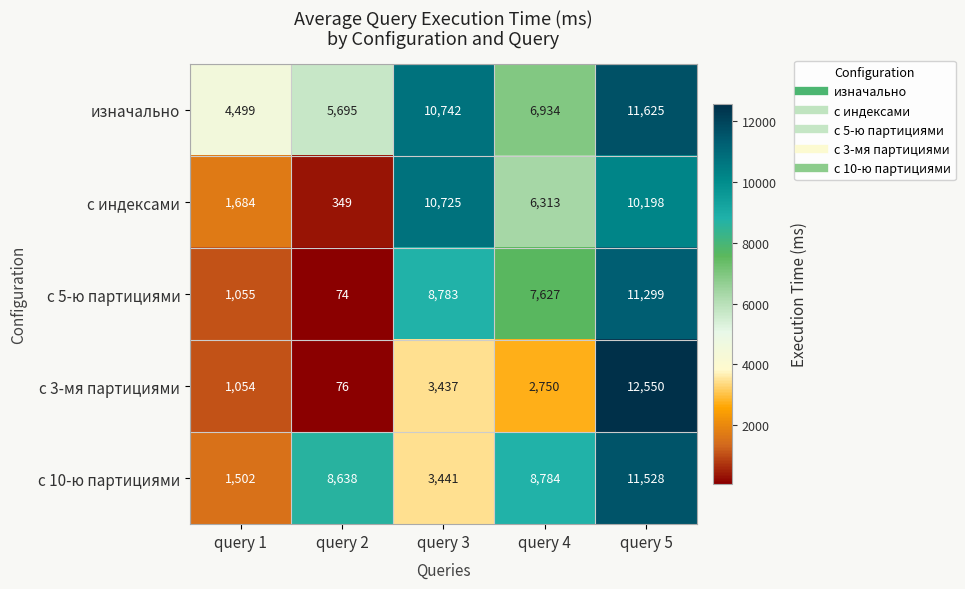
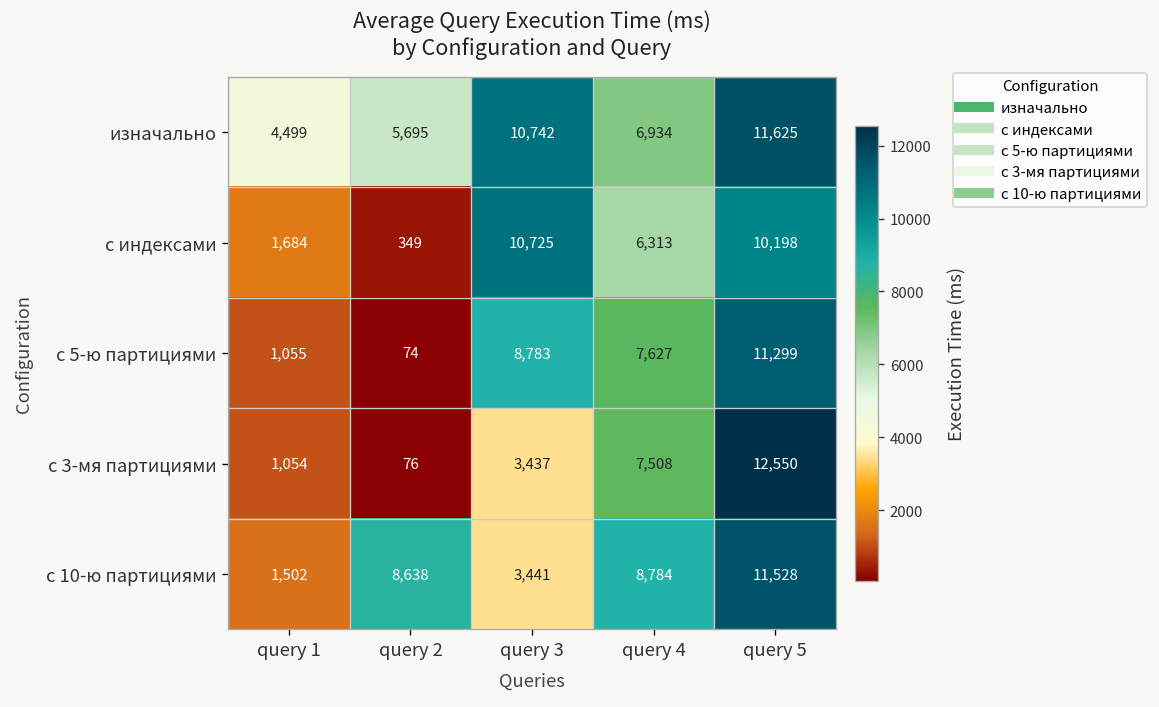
  {
    "изначально": {
      "query 1": "4,499",
      "query 2": "5,695",
      "query 3": "10,742",
      "query 4": "6,934",
      "query 5": "11,625"
    },
    "с индексами": {
      "query 1": "1,684",
      "query 2": "349",
      "query 3": "10,725",
      "query 4": "6,313",
      "query 5": "10,198"
    },
    "с 5-ю партициями": {
      "query 1": "1,055",
      "query 2": "74",
      "query 3": "8,783",
      "query 4": "7,627",
      "query 5": "11,299"
    },
    "с 3-мя партициями": {
      "query 1": "1,054",
      "query 2": "76",
      "query 3": "3,437",
-     "query 4": "2,750",
+     "query 4": "7,508",
      "query 5": "12,550"
    },
    "с 10-ю партициями": {
      "query 1": "1,502",
      "query 2": "8,638",
      "query 3": "3,441",
      "query 4": "8,784",
      "query 5": "11,528"
    }
  }
